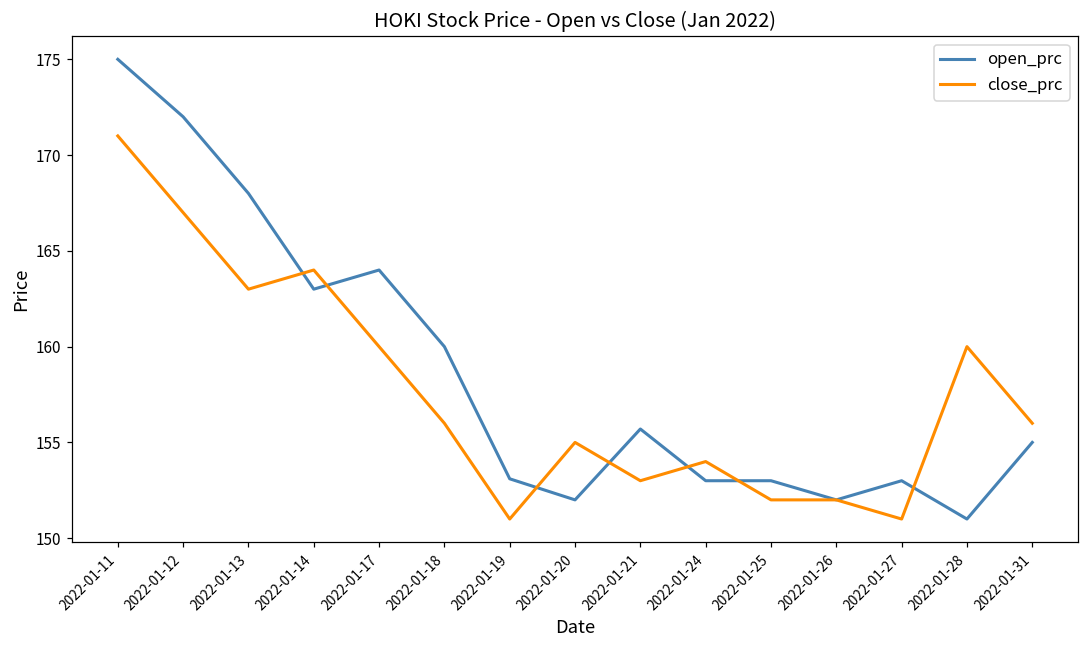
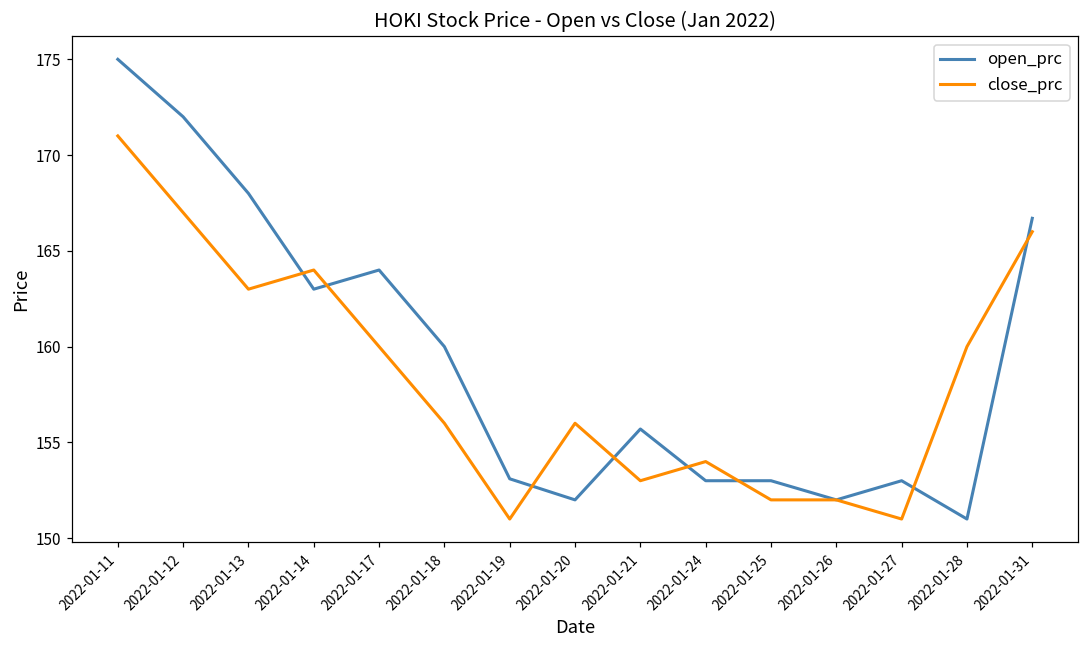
  {
    "open_prc": {
      "2022-01-11": 175.0,
      "2022-01-12": 172.0,
      "2022-01-13": 168.0,
      "2022-01-14": 163.0,
      "2022-01-17": 164.0,
      "2022-01-18": 160.0,
      "2022-01-19": 153.1,
      "2022-01-20": 152.0,
      "2022-01-21": 155.7,
      "2022-01-24": 153.0,
      "2022-01-25": 153.0,
      "2022-01-27": 153.0,
      "2022-01-28": 151.0,
-     "2022-01-31": 155.0
+     "2022-01-31": 166.7
    },
    "close_prc": {
      "2022-01-11": 171,
      "2022-01-12": 167,
      "2022-01-13": 163,
      "2022-01-14": 164,
      "2022-01-17": 160,
      "2022-01-18": 156,
      "2022-01-19": 151,
-     "2022-01-20": 155,
+     "2022-01-20": 156,
      "2022-01-21": 153,
      "2022-01-24": 154,
      "2022-01-25": 152,
      "2022-01-27": 151,
      "2022-01-28": 160,
-     "2022-01-31": 156
+     "2022-01-31": 166
    }
  }
